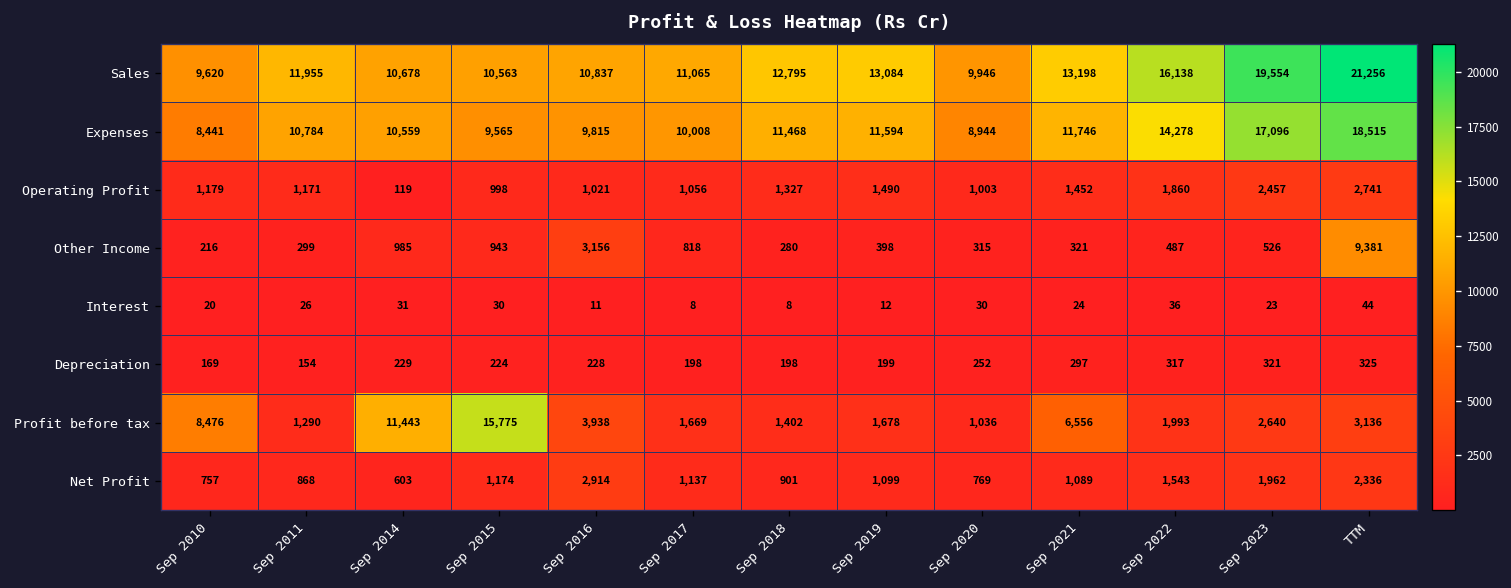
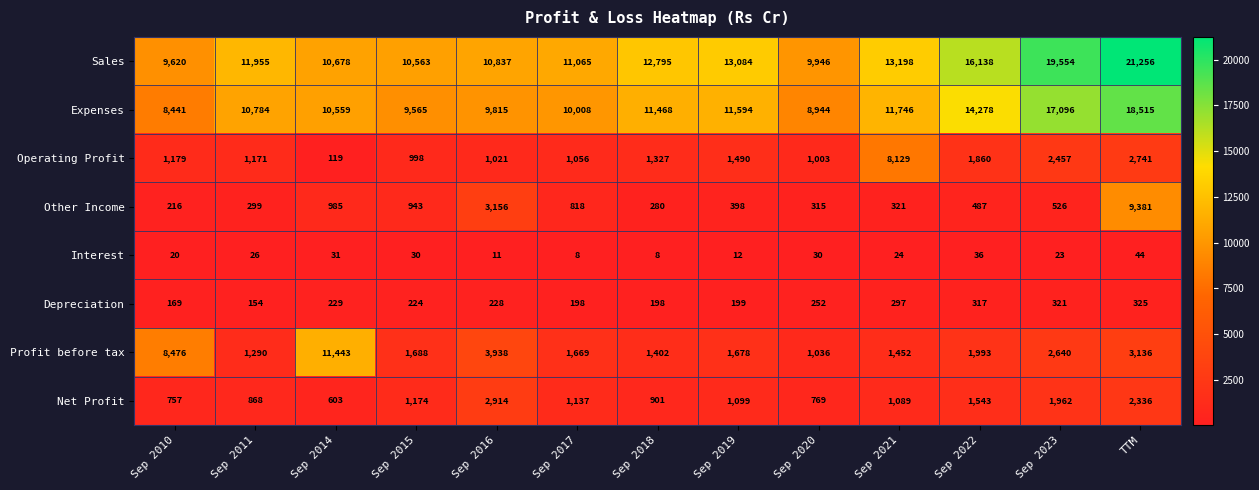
  {
    "Sales": {
      "Sep 2010": "9,620",
      "Sep 2011": "11,955",
      "Sep 2014": "10,678",
      "Sep 2015": "10,563",
      "Sep 2016": "10,837",
      "Sep 2017": "11,065",
      "Sep 2018": "12,795",
      "Sep 2019": "13,084",
      "Sep 2020": "9,946",
      "Sep 2021": "13,198",
      "Sep 2022": "16,138",
      "Sep 2023": "19,554",
      "TTM": "21,256"
    },
    "Expenses": {
      "Sep 2010": "8,441",
      "Sep 2011": "10,784",
      "Sep 2014": "10,559",
      "Sep 2015": "9,565",
      "Sep 2016": "9,815",
      "Sep 2017": "10,008",
      "Sep 2018": "11,468",
      "Sep 2019": "11,594",
      "Sep 2020": "8,944",
      "Sep 2021": "11,746",
      "Sep 2022": "14,278",
      "Sep 2023": "17,096",
      "TTM": "18,515"
    },
    "Operating Profit": {
      "Sep 2010": "1,179",
      "Sep 2011": "1,171",
      "Sep 2014": "119",
      "Sep 2015": "998",
      "Sep 2016": "1,021",
      "Sep 2017": "1,056",
      "Sep 2018": "1,327",
      "Sep 2019": "1,490",
      "Sep 2020": "1,003",
-     "Sep 2021": "1,452",
+     "Sep 2021": "8,129",
      "Sep 2022": "1,860",
      "Sep 2023": "2,457",
      "TTM": "2,741"
    },
    "Other Income": {
      "Sep 2010": "216",
      "Sep 2011": "299",
      "Sep 2014": "985",
      "Sep 2015": "943",
      "Sep 2016": "3,156",
      "Sep 2017": "818",
      "Sep 2018": "280",
      "Sep 2019": "398",
      "Sep 2020": "315",
      "Sep 2021": "321",
      "Sep 2022": "487",
      "Sep 2023": "526",
      "TTM": "9,381"
    },
    "Interest": {
      "Sep 2010": "20",
      "Sep 2011": "26",
      "Sep 2014": "31",
      "Sep 2015": "30",
      "Sep 2016": "11",
      "Sep 2017": "8",
      "Sep 2018": "8",
      "Sep 2019": "12",
      "Sep 2020": "30",
      "Sep 2021": "24",
      "Sep 2022": "36",
      "Sep 2023": "23",
      "TTM": "44"
    },
    "Depreciation": {
      "Sep 2010": "169",
      "Sep 2011": "154",
      "Sep 2014": "229",
      "Sep 2015": "224",
      "Sep 2016": "228",
      "Sep 2017": "198",
      "Sep 2018": "198",
      "Sep 2019": "199",
      "Sep 2020": "252",
      "Sep 2021": "297",
      "Sep 2022": "317",
      "Sep 2023": "321",
      "TTM": "325"
    },
    "Profit before tax": {
      "Sep 2010": "8,476",
      "Sep 2011": "1,290",
      "Sep 2014": "11,443",
-     "Sep 2015": "15,775",
+     "Sep 2015": "1,688",
      "Sep 2016": "3,938",
      "Sep 2017": "1,669",
      "Sep 2018": "1,402",
      "Sep 2019": "1,678",
      "Sep 2020": "1,036",
-     "Sep 2021": "6,556",
+     "Sep 2021": "1,452",
      "Sep 2022": "1,993",
      "Sep 2023": "2,640",
      "TTM": "3,136"
    },
    "Net Profit": {
      "Sep 2010": "757",
      "Sep 2011": "868",
      "Sep 2014": "603",
      "Sep 2015": "1,174",
      "Sep 2016": "2,914",
      "Sep 2017": "1,137",
      "Sep 2018": "901",
      "Sep 2019": "1,099",
      "Sep 2020": "769",
      "Sep 2021": "1,089",
      "Sep 2022": "1,543",
      "Sep 2023": "1,962",
      "TTM": "2,336"
    }
  }
